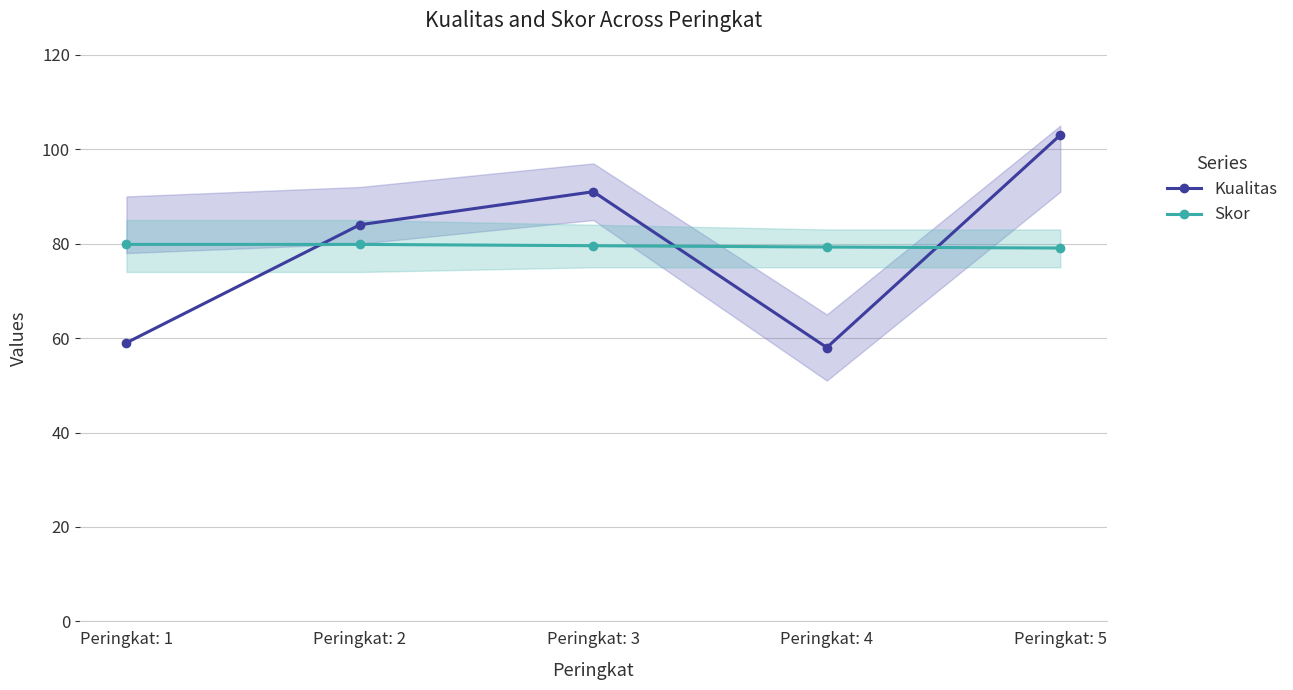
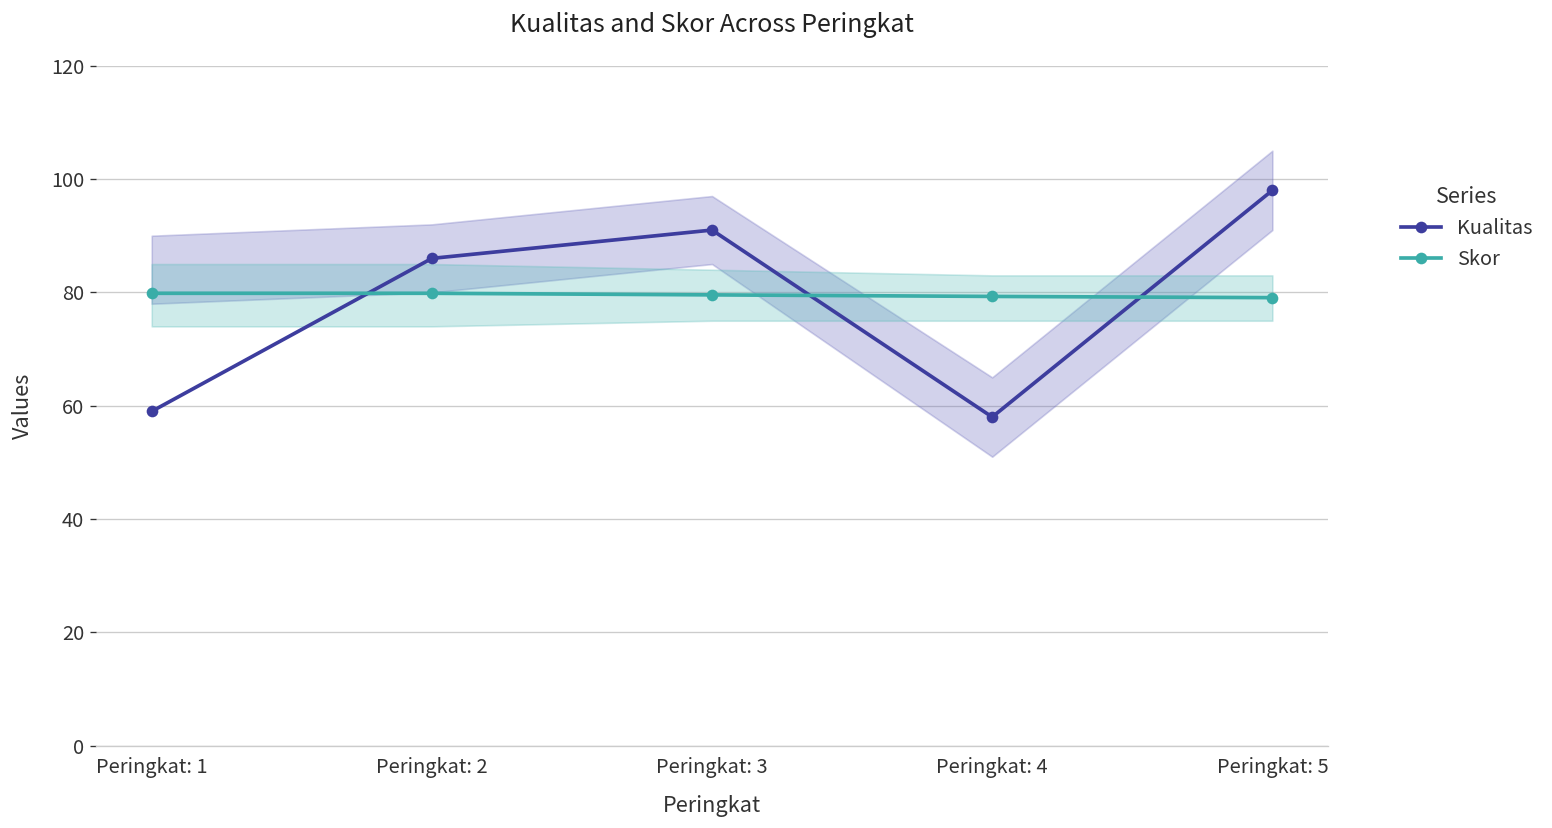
  {
    "Kualitas": {
      "Peringkat: 1": 59,
-     "Peringkat: 2": 84,
+     "Peringkat: 2": 86,
      "Peringkat: 3": 91,
      "Peringkat: 4": 58,
-     "Peringkat: 5": 103
+     "Peringkat: 5": 98
    }
  }
